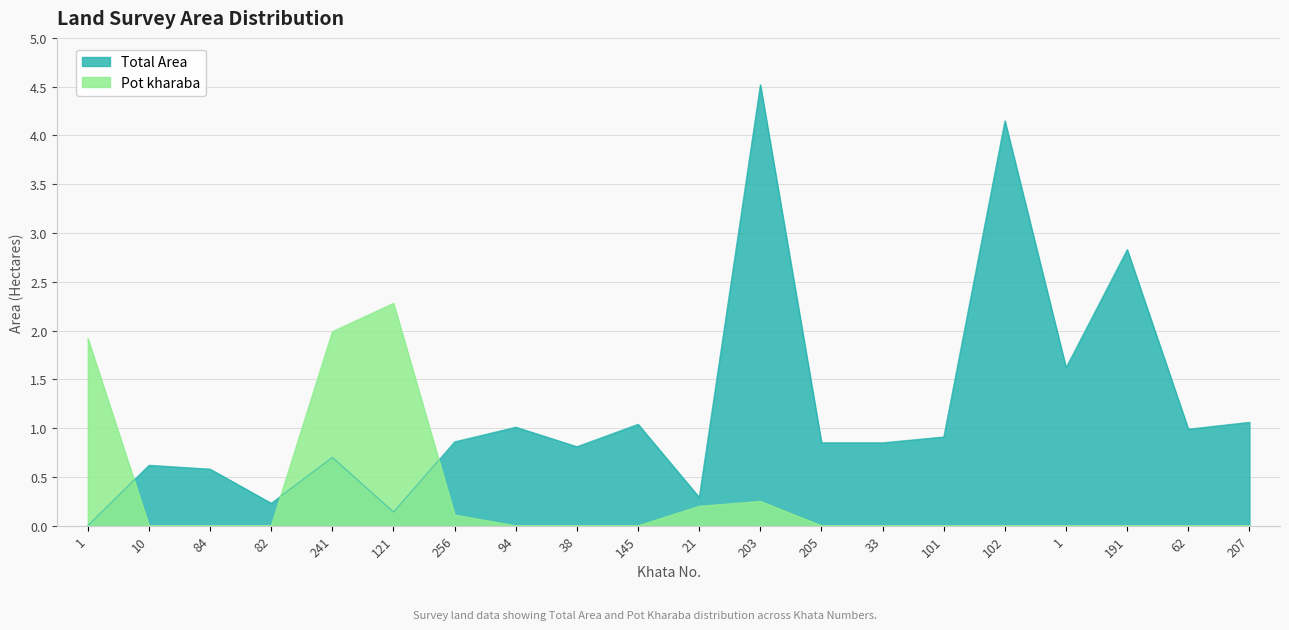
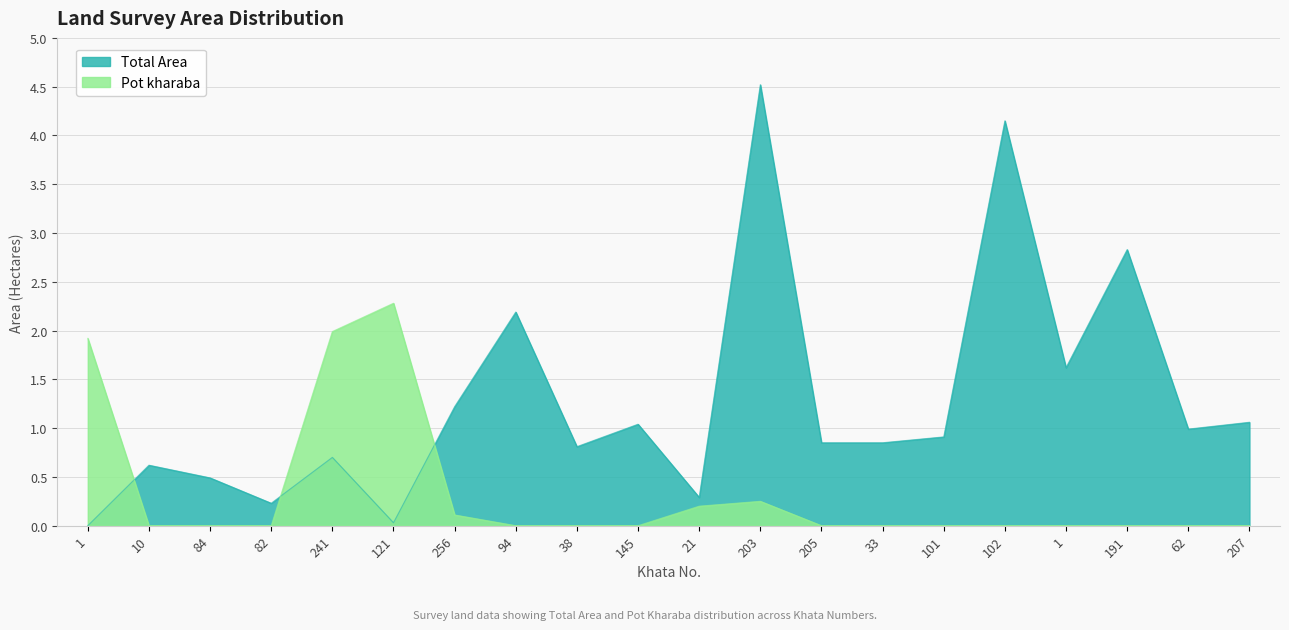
  {
    "Total Area": {
      "10": 0.6,
-     "84": 0.6,
+     "84": 0.5,
      "82": 0.2,
      "241": 0.7,
-     "121": 0.1,
-     "256": 0.9,
-     "94": 1.0,
+     "121": 0.0,
+     "256": 1.2,
+     "94": 2.2,
      "38": 0.8,
      "145": 1.0,
      "21": 0.3,
      "203": 4.5,
      "205": 0.9,
      "33": 0.9,
      "101": 0.9,
      "102": 4.2,
      "191": 2.8,
      "62": 1.0,
      "207": 1.1
    },
    "Pot kharaba": {
      "10": 0.0,
      "84": 0.0,
      "82": 0.0,
      "241": 2.0,
      "121": 2.3,
      "256": 0.1,
      "94": 0.0,
      "38": 0.0,
      "145": 0.0,
      "21": 0.2,
      "203": 0.3,
      "205": 0.0,
      "33": 0.0,
      "101": 0.0,
      "102": 0.0,
      "191": 0.0,
      "62": 0.0,
      "207": 0.0
    }
  }
